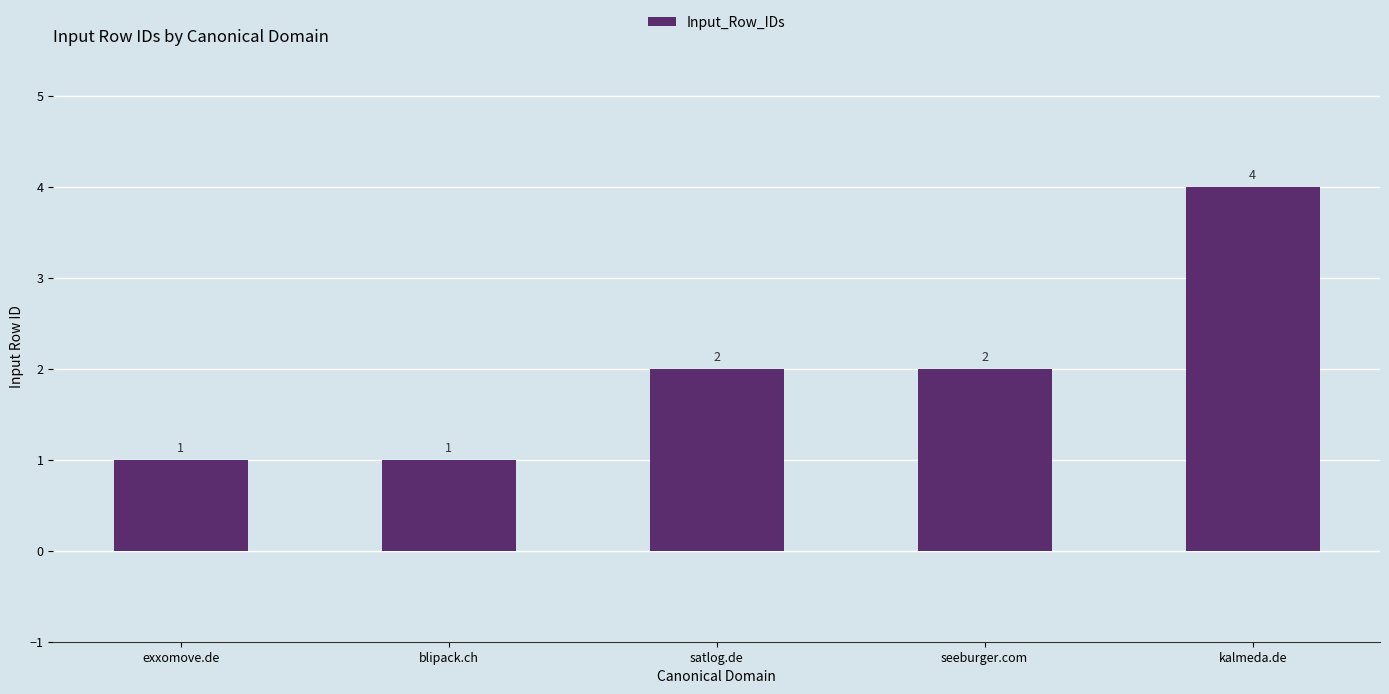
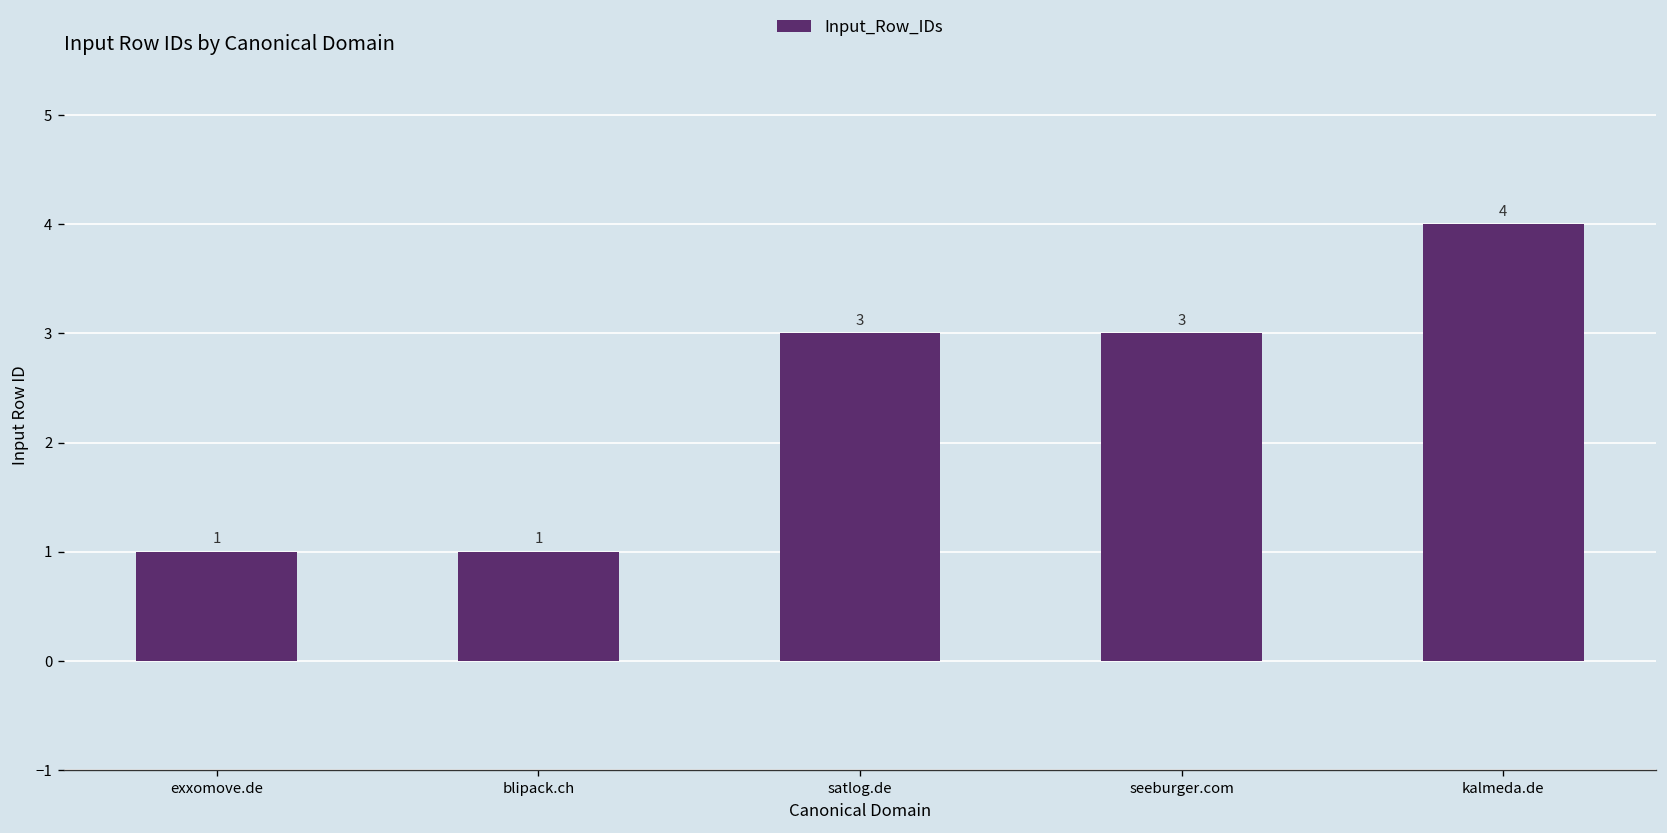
  {
    "exxomove.de": 1,
    "blipack.ch": 1,
-   "satlog.de": 2,
-   "seeburger.com": 2,
+   "satlog.de": 3,
+   "seeburger.com": 3,
    "kalmeda.de": 4
  }
